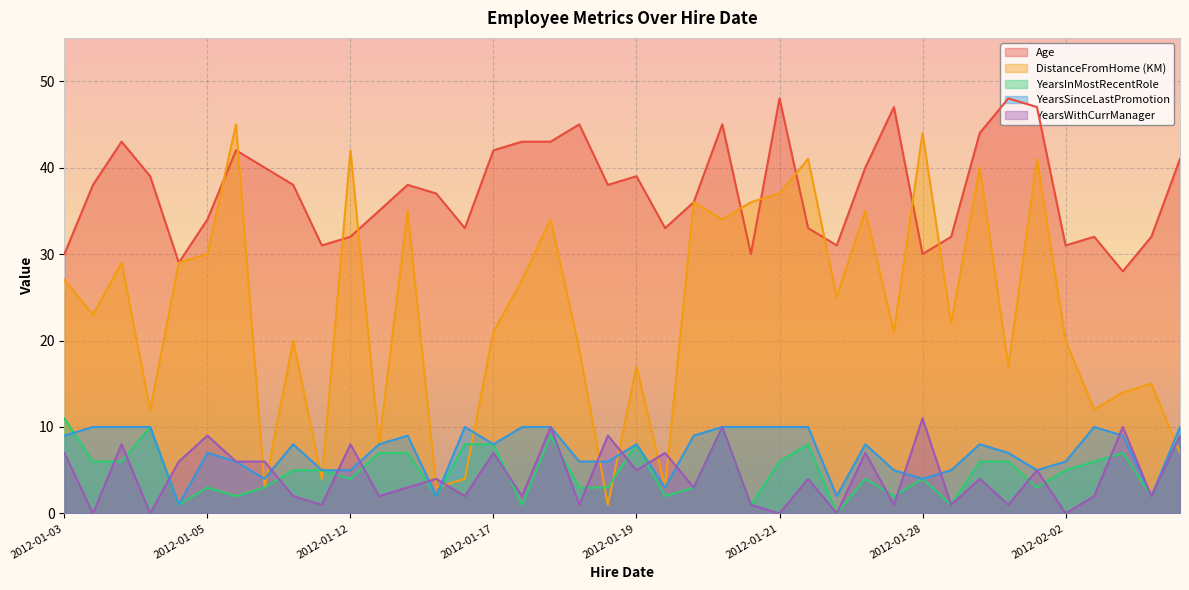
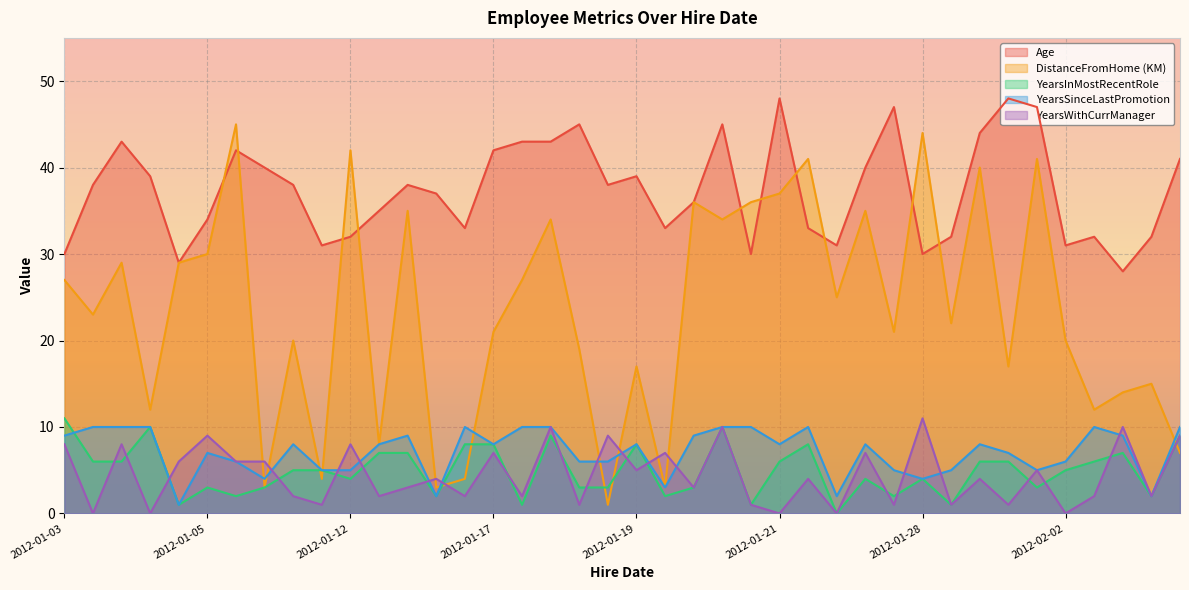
  {
    "YearsInMostRecentRole": {
      "2012-01-03": 11,
      "2012-01-21": 6
    },
    "YearsSinceLastPromotion": {
      "2012-01-03": 9,
-     "2012-01-21": 10
+     "2012-01-21": 8
    },
    "YearsWithCurrManager": {
-     "2012-01-03": 7,
+     "2012-01-03": 8,
      "2012-01-21": 0,
      "2012-01-28": 11
    }
  }
